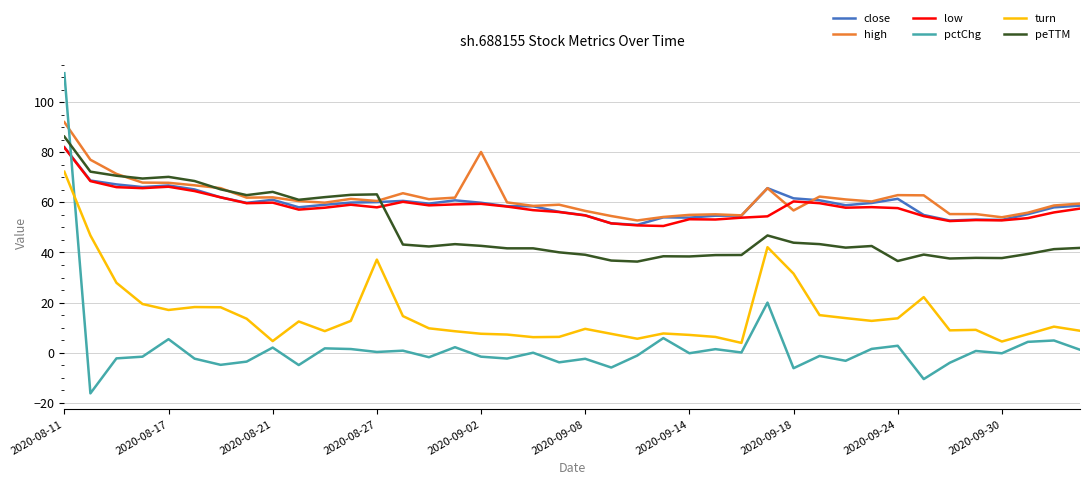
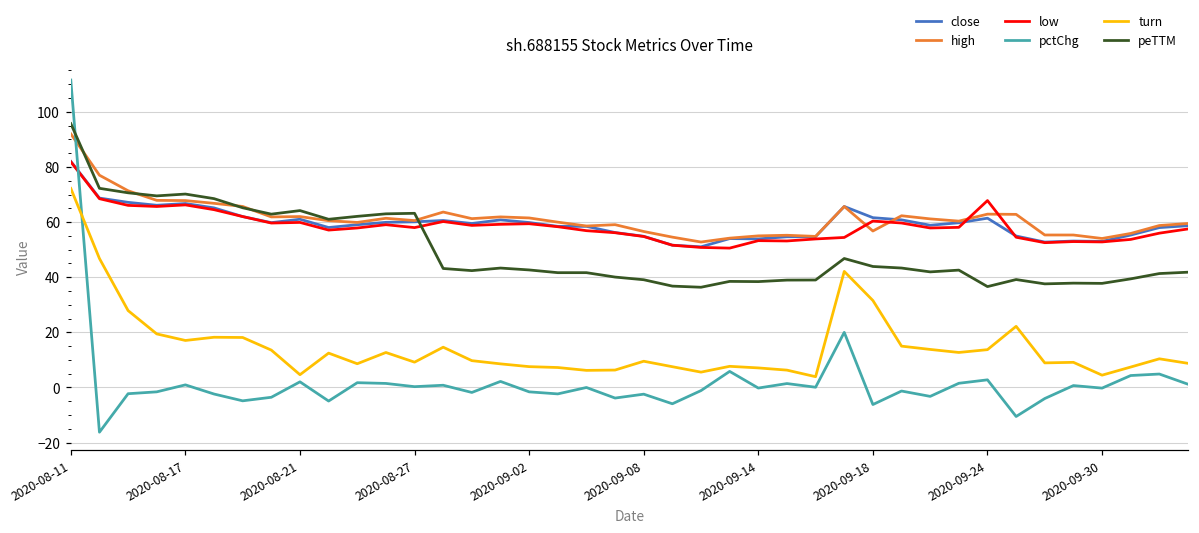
  {
    "close": {
      "2020-09-18": 62,
      "2020-09-24": 61
    },
    "high": {
      "2020-08-11": 92,
      "2020-08-17": 68,
-     "2020-09-02": 80,
+     "2020-09-02": 62,
      "2020-09-08": 57,
      "2020-09-14": 55,
      "2020-09-18": 57,
      "2020-09-24": 63,
      "2020-09-30": 54
    },
    "low": {
      "2020-08-21": 60,
      "2020-08-27": 58,
      "2020-09-18": 60,
-     "2020-09-24": 58
+     "2020-09-24": 68
    },
    "pctChg": {
      "2020-08-11": 112,
-     "2020-08-17": 5,
+     "2020-08-17": 1,
      "2020-08-21": 2,
      "2020-08-27": 0,
      "2020-09-02": -2,
      "2020-09-08": -2,
      "2020-09-14": 0,
      "2020-09-18": -6,
      "2020-09-24": 3,
      "2020-09-30": 0
    },
    "turn": {
      "2020-08-11": 72,
      "2020-08-17": 17,
      "2020-08-21": 5,
-     "2020-08-27": 37,
+     "2020-08-27": 9,
      "2020-09-02": 8,
      "2020-09-08": 10,
      "2020-09-14": 7,
      "2020-09-18": 32,
      "2020-09-24": 14,
      "2020-09-30": 4
    },
    "peTTM": {
-     "2020-08-11": 86,
+     "2020-08-11": 96,
      "2020-08-17": 70,
      "2020-08-21": 64,
      "2020-08-27": 63,
      "2020-09-02": 43,
      "2020-09-08": 39,
      "2020-09-14": 38,
      "2020-09-18": 44,
      "2020-09-24": 37,
      "2020-09-30": 38
    }
  }
